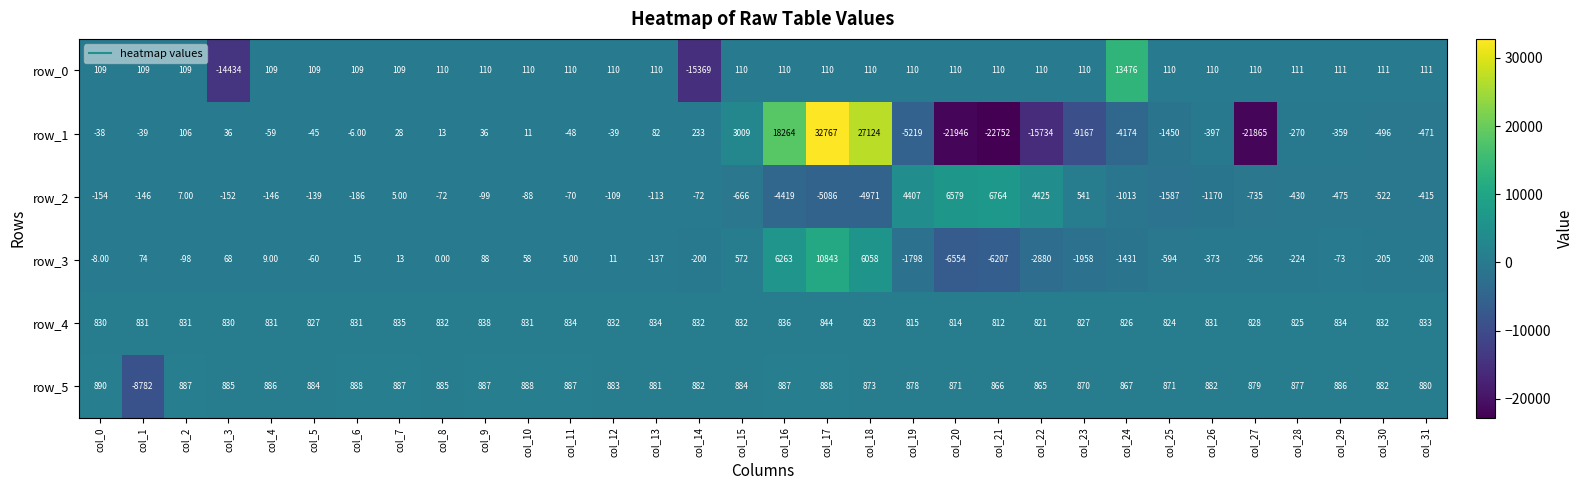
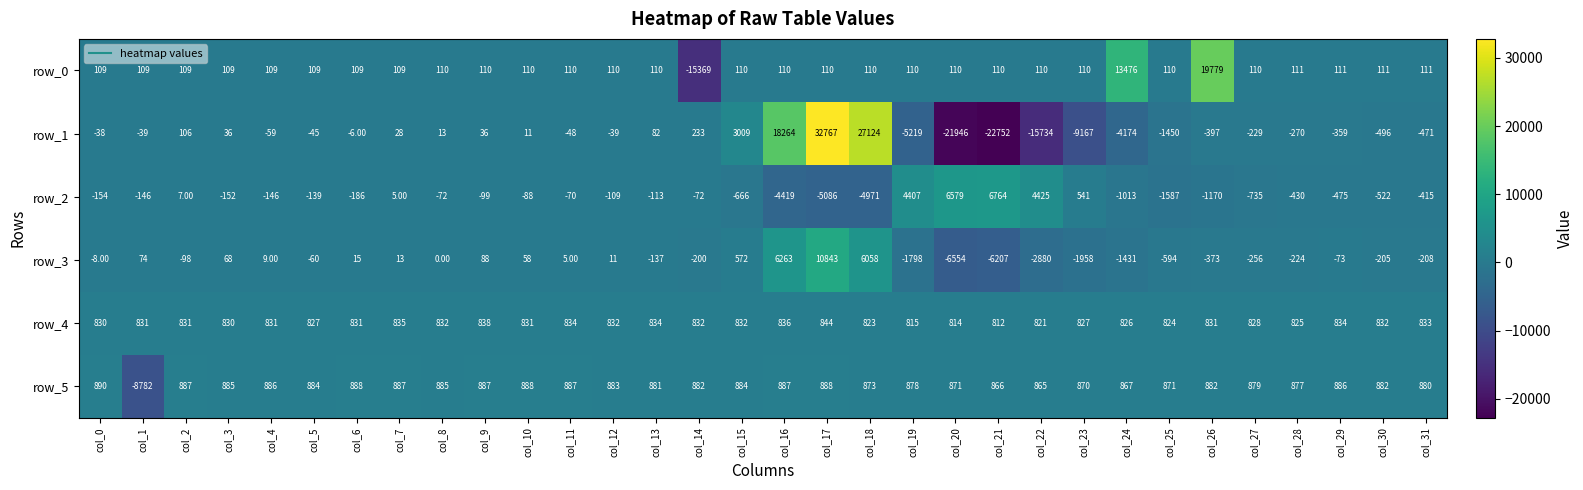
  {
    "row_0": {
      "col_0": 109,
      "col_1": 109,
      "col_2": 109,
-     "col_3": -14434,
+     "col_3": 109,
      "col_4": 109,
      "col_5": 109,
      "col_6": 109,
      "col_7": 109,
      "col_8": 110,
      "col_9": 110,
      "col_10": 110,
      "col_11": 110,
      "col_12": 110,
      "col_13": 110,
      "col_14": -15369,
      "col_15": 110,
      "col_16": 110,
      "col_17": 110,
      "col_18": 110,
      "col_19": 110,
      "col_20": 110,
      "col_21": 110,
      "col_22": 110,
      "col_23": 110,
      "col_24": 13476,
      "col_25": 110,
-     "col_26": 110,
+     "col_26": 19779,
      "col_27": 110,
      "col_28": 111,
      "col_29": 111,
      "col_30": 111,
      "col_31": 111
    },
    "row_1": {
      "col_0": -38,
      "col_1": -39,
      "col_2": 106,
      "col_3": 36,
      "col_4": -59,
      "col_5": -45,
      "col_6": -6.00,
      "col_7": 28,
      "col_8": 13,
      "col_9": 36,
      "col_10": 11,
      "col_11": -48,
      "col_12": -39,
      "col_13": 82,
      "col_14": 233,
      "col_15": 3009,
      "col_16": 18264,
      "col_17": 32767,
      "col_18": 27124,
      "col_19": -5219,
      "col_20": -21946,
      "col_21": -22752,
      "col_22": -15734,
      "col_23": -9167,
      "col_24": -4174,
      "col_25": -1450,
      "col_26": -397,
-     "col_27": -21865,
+     "col_27": -229,
      "col_28": -270,
      "col_29": -359,
      "col_30": -496,
      "col_31": -471
    },
    "row_2": {
      "col_0": -154,
      "col_1": -146,
      "col_2": 7.00,
      "col_3": -152,
      "col_4": -146,
      "col_5": -139,
      "col_6": -186,
      "col_7": 5.00,
      "col_8": -72,
      "col_9": -99,
      "col_10": -88,
      "col_11": -70,
      "col_12": -109,
      "col_13": -113,
      "col_14": -72,
      "col_15": -666,
      "col_16": -4419,
      "col_17": -5086,
      "col_18": -4971,
      "col_19": 4407,
      "col_20": 6579,
      "col_21": 6764,
      "col_22": 4425,
      "col_23": 541,
      "col_24": -1013,
      "col_25": -1587,
      "col_26": -1170,
      "col_27": -735,
      "col_28": -430,
      "col_29": -475,
      "col_30": -522,
      "col_31": -415
    },
    "row_3": {
      "col_0": -8.00,
      "col_1": 74,
      "col_2": -98,
      "col_3": 68,
      "col_4": 9.00,
      "col_5": -60,
      "col_6": 15,
      "col_7": 13,
      "col_8": 0.00,
      "col_9": 88,
      "col_10": 58,
      "col_11": 5.00,
      "col_12": 11,
      "col_13": -137,
      "col_14": -200,
      "col_15": 572,
      "col_16": 6263,
      "col_17": 10843,
      "col_18": 6058,
      "col_19": -1798,
      "col_20": -6554,
      "col_21": -6207,
      "col_22": -2880,
      "col_23": -1958,
      "col_24": -1431,
      "col_25": -594,
      "col_26": -373,
      "col_27": -256,
      "col_28": -224,
      "col_29": -73,
      "col_30": -205,
      "col_31": -208
    },
    "row_4": {
      "col_0": 830,
      "col_1": 831,
      "col_2": 831,
      "col_3": 830,
      "col_4": 831,
      "col_5": 827,
      "col_6": 831,
      "col_7": 835,
      "col_8": 832,
      "col_9": 838,
      "col_10": 831,
      "col_11": 834,
      "col_12": 832,
      "col_13": 834,
      "col_14": 832,
      "col_15": 832,
      "col_16": 836,
      "col_17": 844,
      "col_18": 823,
      "col_19": 815,
      "col_20": 814,
      "col_21": 812,
      "col_22": 821,
      "col_23": 827,
      "col_24": 826,
      "col_25": 824,
      "col_26": 831,
      "col_27": 828,
      "col_28": 825,
      "col_29": 834,
      "col_30": 832,
      "col_31": 833
    },
    "row_5": {
      "col_0": 890,
      "col_1": -8782,
      "col_2": 887,
      "col_3": 885,
      "col_4": 886,
      "col_5": 884,
      "col_6": 888,
      "col_7": 887,
      "col_8": 885,
      "col_9": 887,
      "col_10": 888,
      "col_11": 887,
      "col_12": 883,
      "col_13": 881,
      "col_14": 882,
      "col_15": 884,
      "col_16": 887,
      "col_17": 888,
      "col_18": 873,
      "col_19": 878,
      "col_20": 871,
      "col_21": 866,
      "col_22": 865,
      "col_23": 870,
      "col_24": 867,
      "col_25": 871,
      "col_26": 882,
      "col_27": 879,
      "col_28": 877,
      "col_29": 886,
      "col_30": 882,
      "col_31": 880
    }
  }
